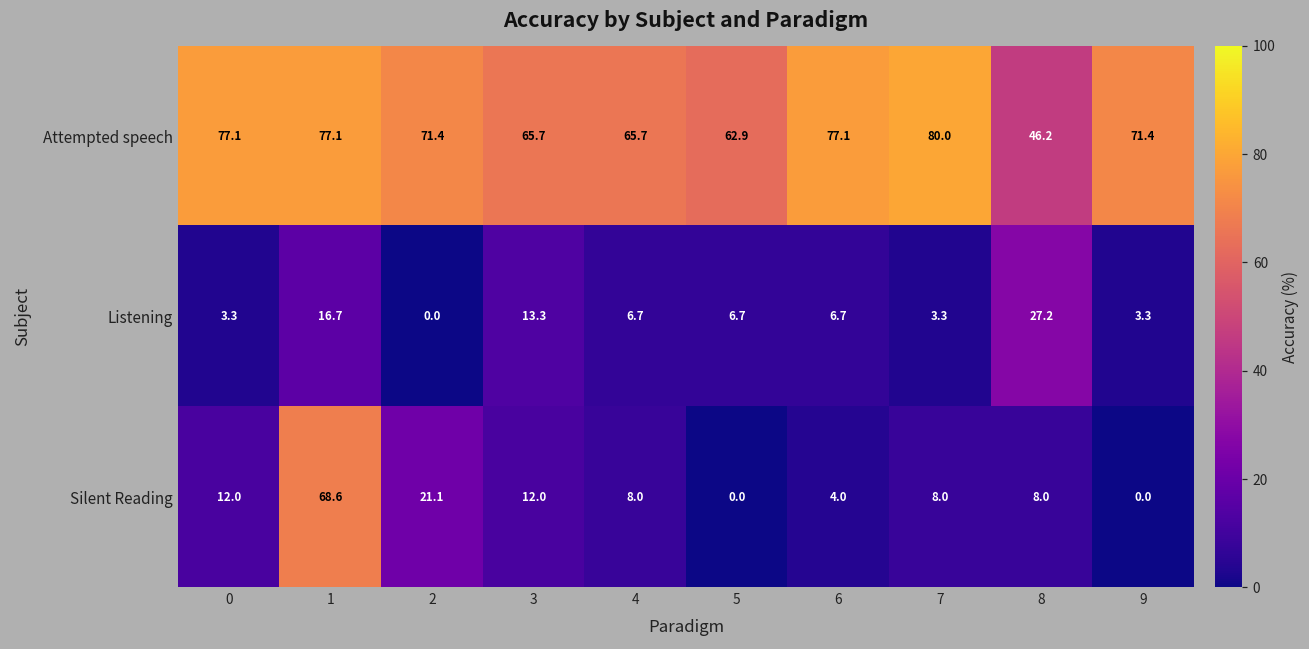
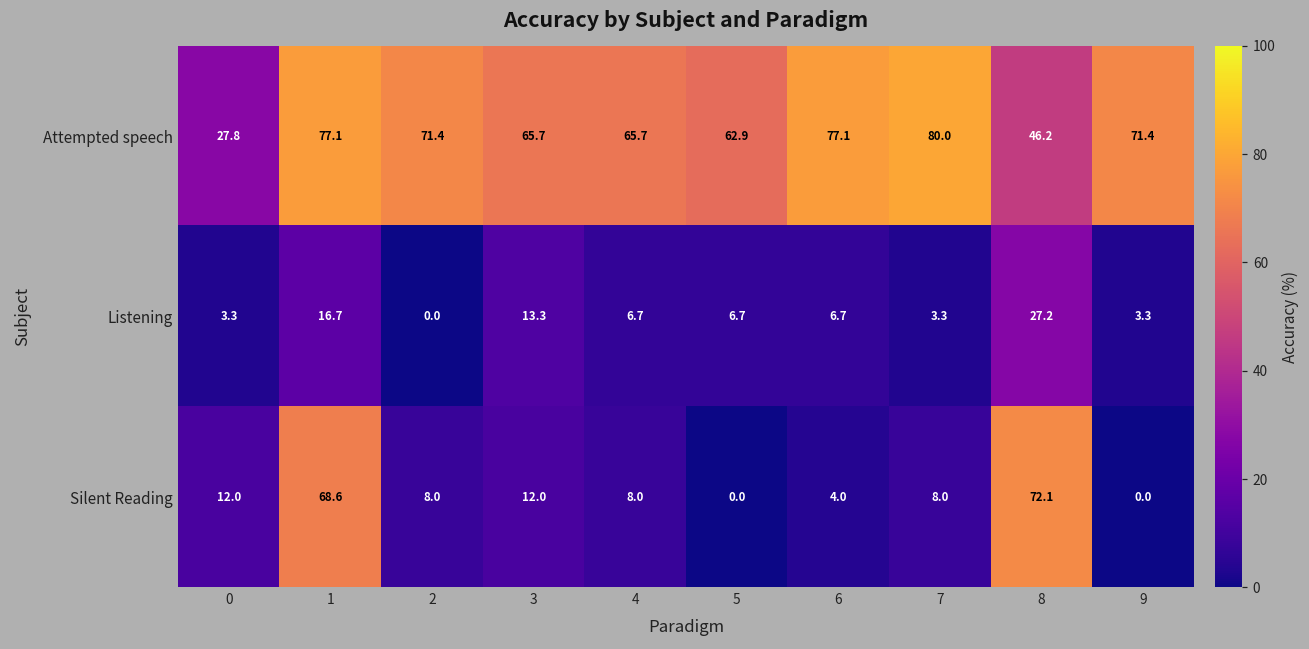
  {
    "Attempted speech": {
-     "0": 77.1,
+     "0": 27.8,
      "1": 77.1,
      "2": 71.4,
      "3": 65.7,
      "4": 65.7,
      "5": 62.9,
      "6": 77.1,
      "7": 80.0,
      "8": 46.2,
      "9": 71.4
    },
    "Listening": {
      "0": 3.3,
      "1": 16.7,
      "2": 0.0,
      "3": 13.3,
      "4": 6.7,
      "5": 6.7,
      "6": 6.7,
      "7": 3.3,
      "8": 27.2,
      "9": 3.3
    },
    "Silent Reading": {
      "0": 12.0,
      "1": 68.6,
-     "2": 21.1,
+     "2": 8.0,
      "3": 12.0,
      "4": 8.0,
      "5": 0.0,
      "6": 4.0,
      "7": 8.0,
-     "8": 8.0,
+     "8": 72.1,
      "9": 0.0
    }
  }
